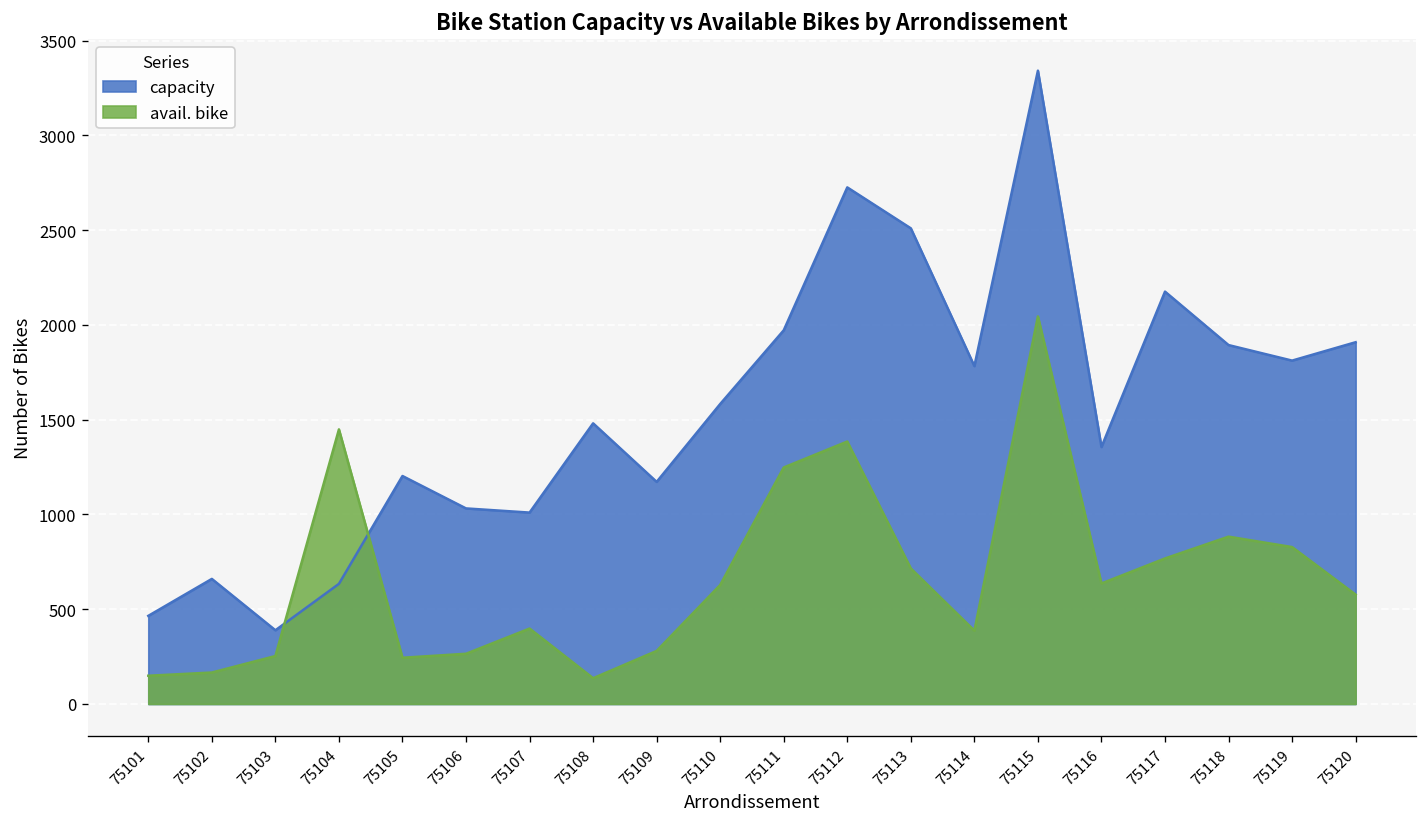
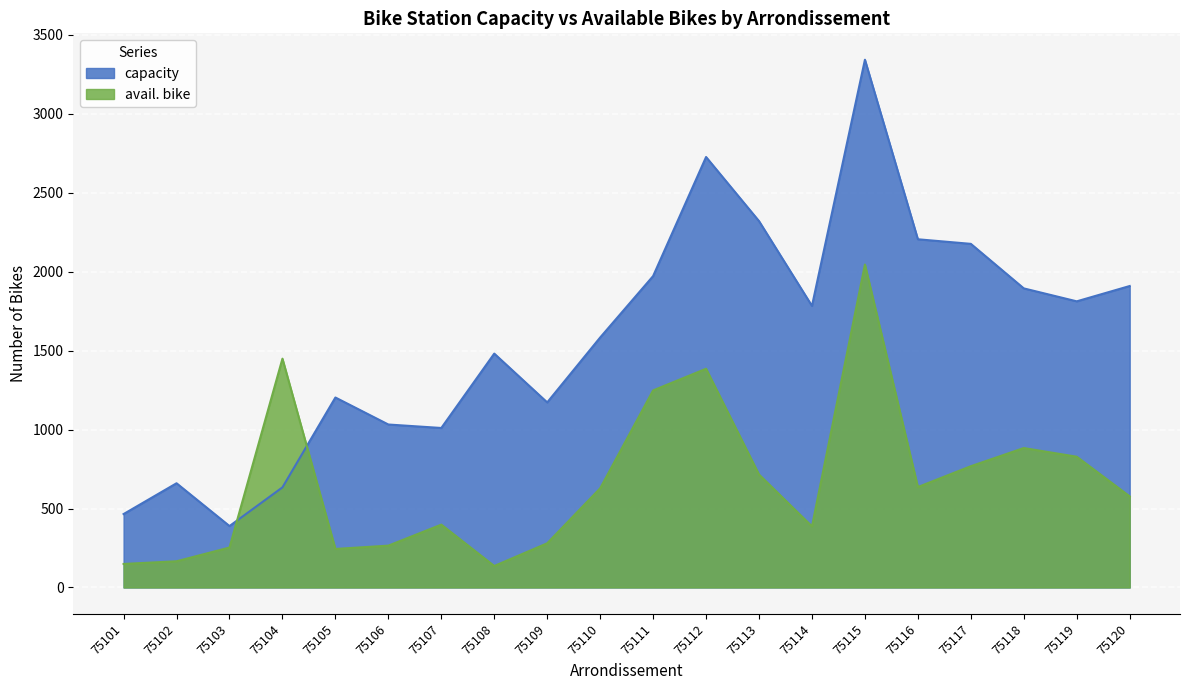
  {
    "capacity": {
      "75101": 470,
      "75102": 660,
      "75103": 390,
      "75104": 630,
      "75105": 1200,
      "75106": 1030,
      "75107": 1010,
      "75108": 1480,
      "75109": 1170,
      "75110": 1580,
      "75111": 1970,
      "75112": 2730,
-     "75113": 2510,
+     "75113": 2320,
      "75114": 1780,
      "75115": 3340,
-     "75116": 1360,
+     "75116": 2210,
      "75117": 2180,
      "75118": 1890,
      "75119": 1810,
      "75120": 1910
    },
    "avail. bike": {
      "75101": 150,
      "75102": 170,
      "75103": 250,
      "75104": 1450,
      "75105": 240,
      "75106": 270,
      "75107": 400,
      "75108": 140,
      "75109": 280,
      "75110": 630,
      "75111": 1250,
      "75112": 1390,
      "75113": 720,
      "75114": 390,
      "75115": 2050,
      "75116": 640,
      "75117": 770,
      "75118": 880,
      "75119": 830,
      "75120": 580
    }
  }
